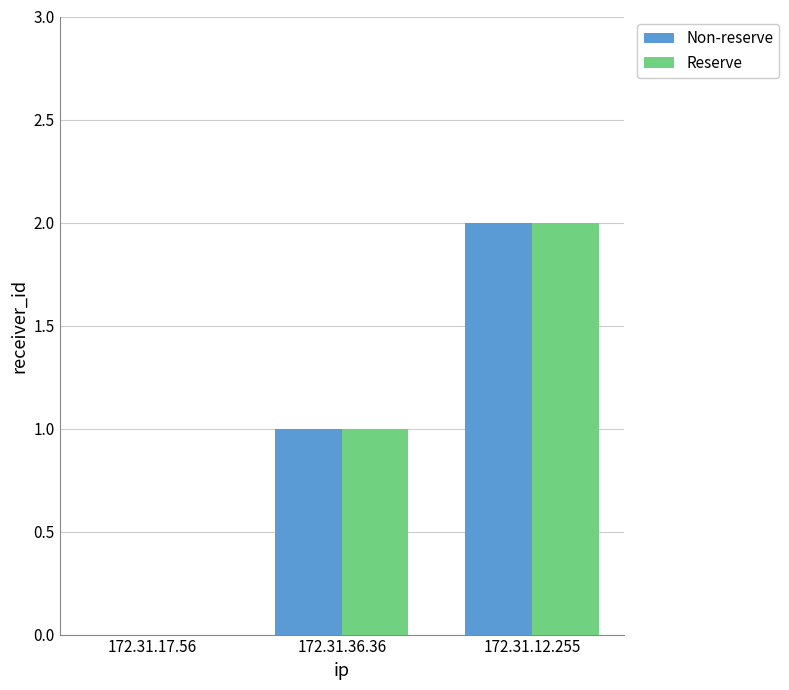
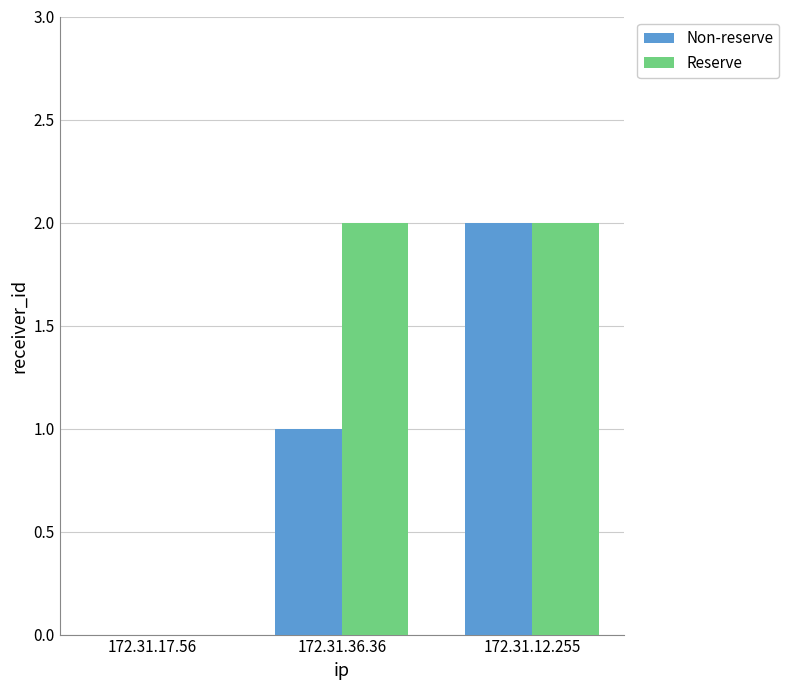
  {
    "Non-reserve": {
      "172.31.17.56": 0,
      "172.31.36.36": 1,
      "172.31.12.255": 2
    },
    "Reserve": {
      "172.31.17.56": 0,
-     "172.31.36.36": 1,
+     "172.31.36.36": 2,
      "172.31.12.255": 2
    }
  }
